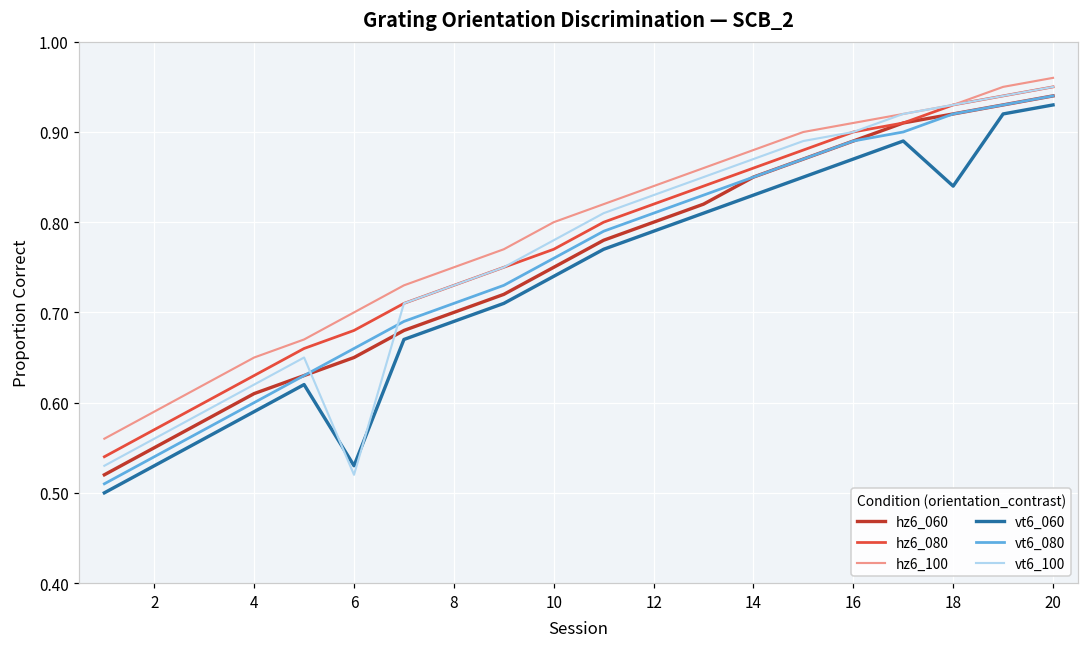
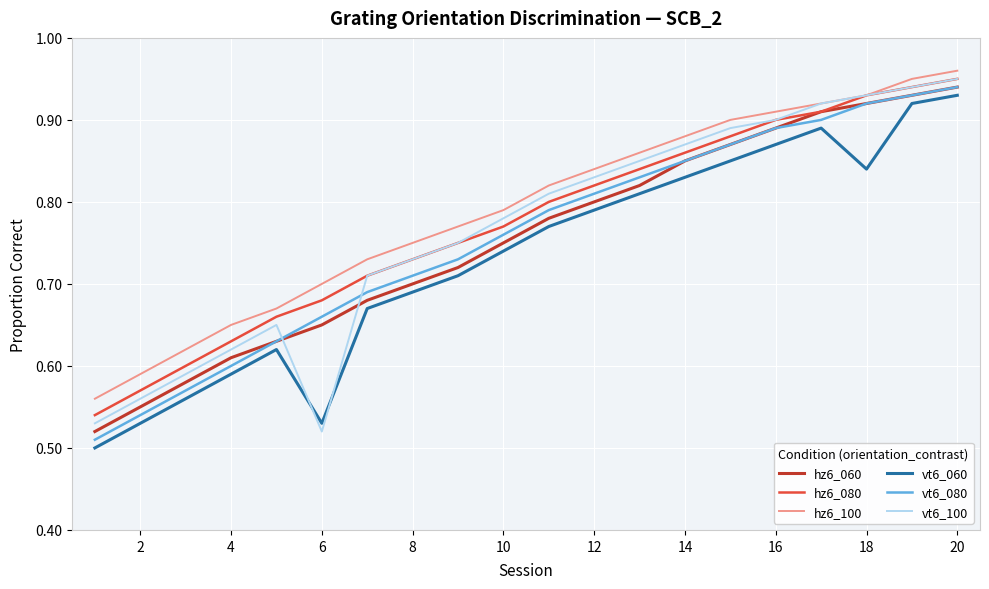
  {
    "hz6_100": {
      "2": 0.59,
      "4": 0.65,
      "6": 0.70,
      "8": 0.75,
-     "10": 0.80,
+     "10": 0.79,
      "12": 0.84,
      "14": 0.88,
      "16": 0.91,
      "20": 0.96
    },
    "vt6_060": {
      "2": 0.53,
      "4": 0.59,
      "6": 0.53,
      "8": 0.69,
      "10": 0.74,
      "12": 0.79,
      "14": 0.83,
      "16": 0.87,
      "18": 0.84,
      "20": 0.93
    },
    "vt6_080": {
      "2": 0.54,
      "4": 0.60,
      "6": 0.66,
      "8": 0.71,
      "10": 0.76,
      "12": 0.81
    },
    "vt6_100": {
      "2": 0.56,
      "4": 0.62,
      "6": 0.52,
      "10": 0.78,
      "12": 0.83,
      "14": 0.87
    }
  }
